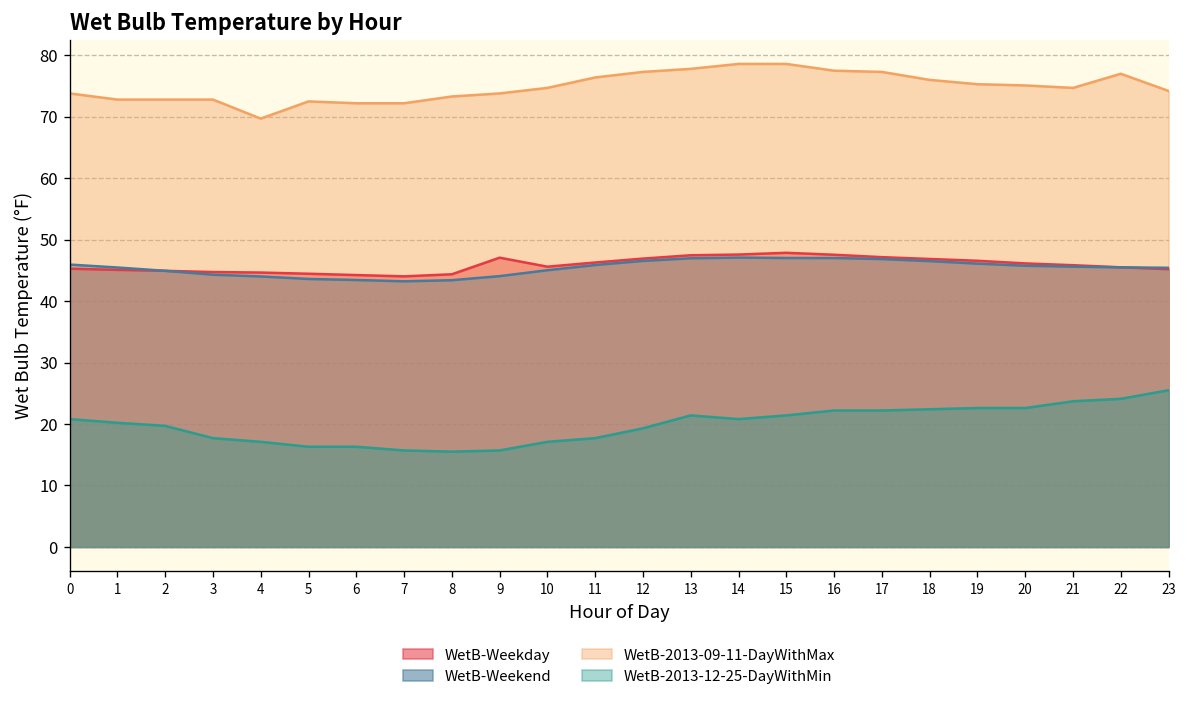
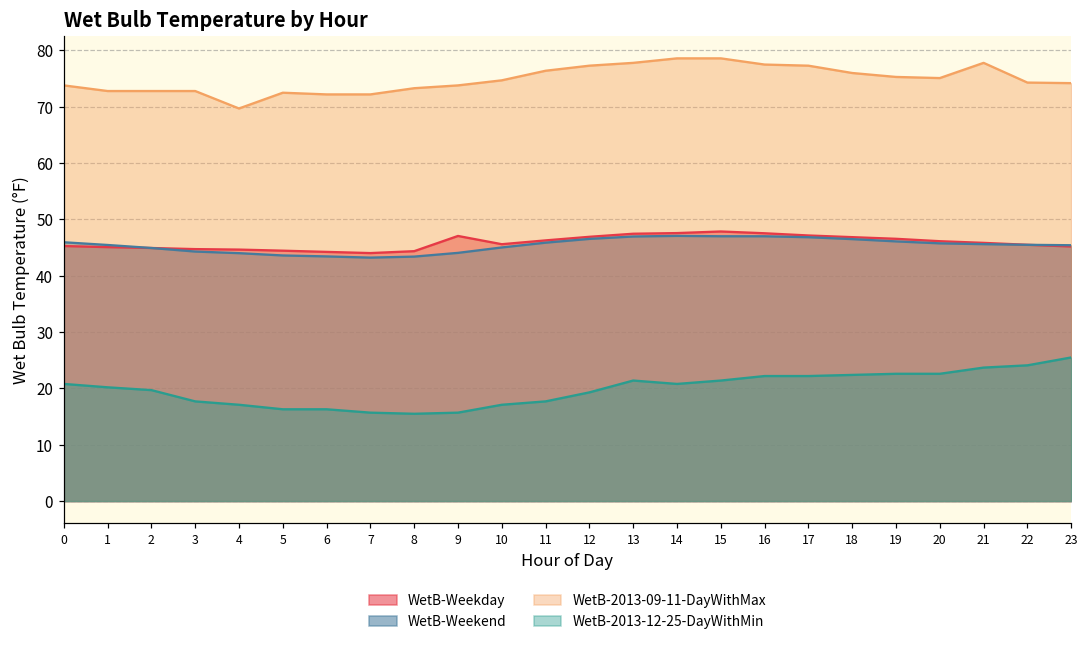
  {
    "WetB-Weekday": {
      "0": 45,
      "4": 45,
      "5": 44,
      "6": 44,
      "7": 44,
      "8": 44,
      "9": 47,
      "10": 46,
      "15": 48,
      "16": 48
    },
    "WetB-2013-09-11-DayWithMax": {
      "0": 74,
      "1": 73,
      "2": 73,
      "3": 73,
      "4": 70,
      "5": 73,
      "6": 72,
      "7": 72,
      "8": 73,
      "9": 74,
      "10": 75,
      "11": 76,
      "12": 77,
      "13": 78,
      "14": 79,
      "15": 79,
      "16": 78,
      "17": 77,
      "18": 76,
      "19": 75,
      "20": 75,
-     "21": 75,
-     "22": 77,
+     "21": 78,
+     "22": 74,
      "23": 74
    }
  }
